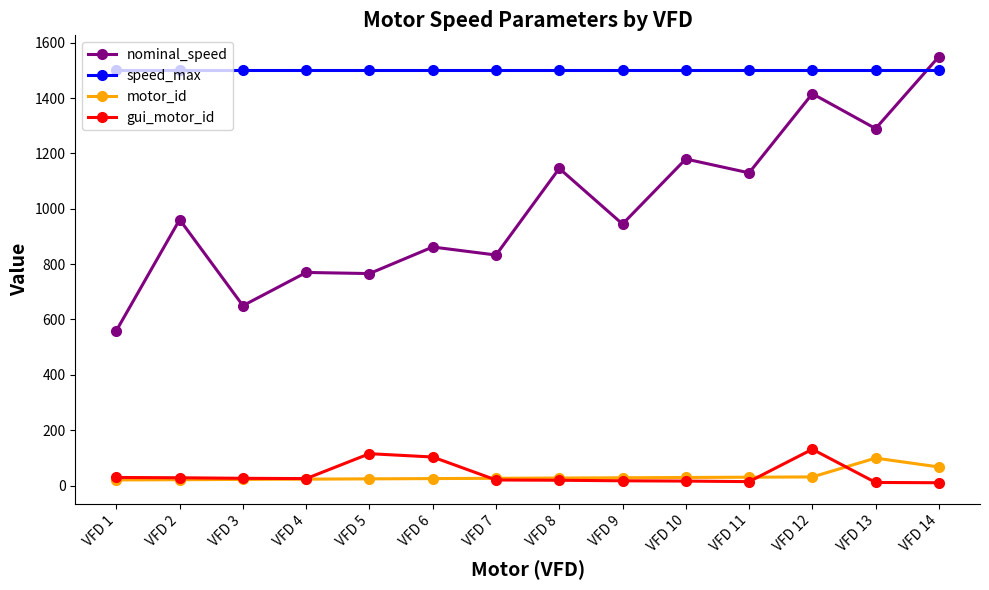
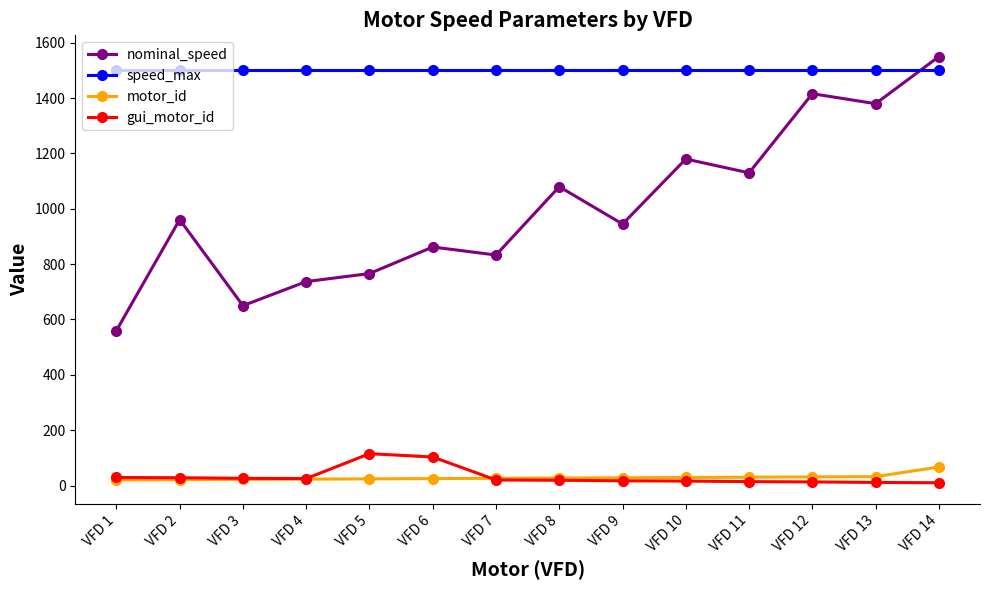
  {
    "nominal_speed": {
      "VFD 1": 560,
      "VFD 2": 960,
      "VFD 3": 650,
-     "VFD 4": 770,
+     "VFD 4": 740,
      "VFD 5": 770,
      "VFD 6": 860,
      "VFD 7": 830,
-     "VFD 8": 1150,
+     "VFD 8": 1080,
      "VFD 9": 950,
      "VFD 10": 1180,
      "VFD 11": 1130,
      "VFD 12": 1420,
-     "VFD 13": 1290,
+     "VFD 13": 1380,
      "VFD 14": 1550
    },
    "speed_max": {
      "VFD 3": 1500,
      "VFD 4": 1500,
      "VFD 5": 1500,
      "VFD 6": 1500,
      "VFD 7": 1500,
      "VFD 8": 1500,
      "VFD 9": 1500,
      "VFD 10": 1500,
      "VFD 11": 1500,
      "VFD 12": 1500,
      "VFD 13": 1500,
      "VFD 14": 1500
    },
    "motor_id": {
      "VFD 5": 20,
      "VFD 6": 30,
      "VFD 9": 30,
      "VFD 10": 30,
      "VFD 11": 30,
      "VFD 12": 30,
-     "VFD 13": 100,
+     "VFD 13": 30,
      "VFD 14": 70
    },
    "gui_motor_id": {
      "VFD 5": 120,
      "VFD 6": 100,
      "VFD 9": 20,
      "VFD 10": 20,
      "VFD 11": 10,
-     "VFD 12": 130,
+     "VFD 12": 10,
      "VFD 13": 10,
      "VFD 14": 10
    }
  }
